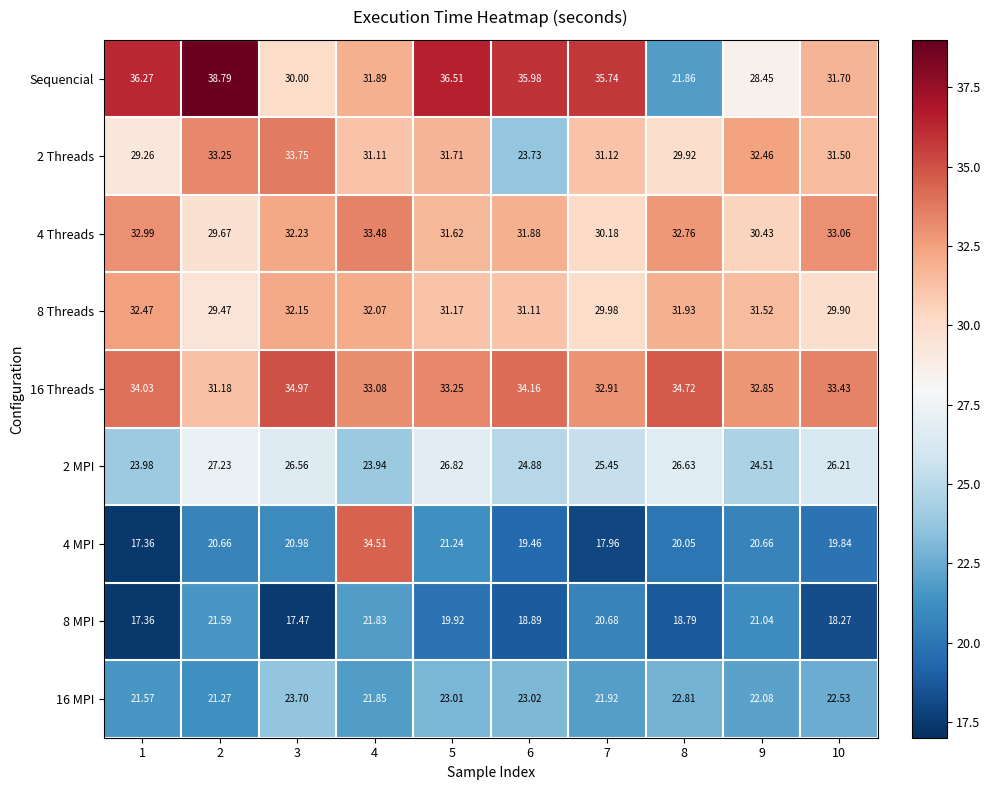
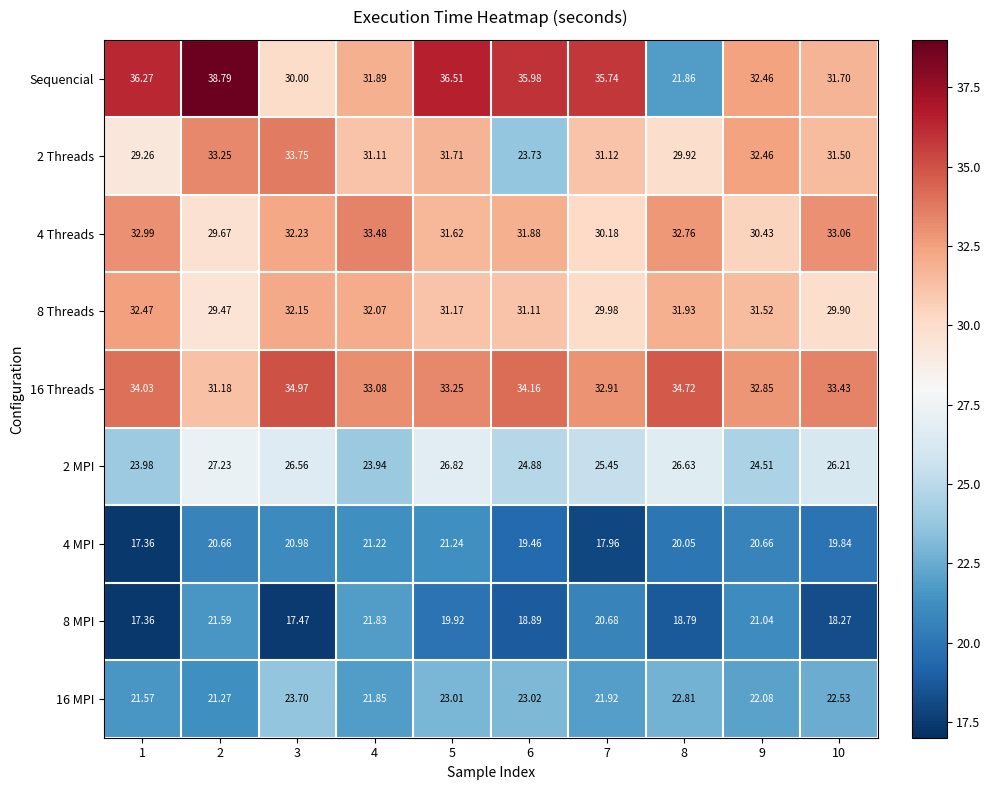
  {
    "Sequencial": {
      "1": 36.27,
      "2": 38.79,
      "3": 30.00,
      "4": 31.89,
      "5": 36.51,
      "6": 35.98,
      "7": 35.74,
      "8": 21.86,
-     "9": 28.45,
+     "9": 32.46,
      "10": 31.70
    },
    "2 Threads": {
      "1": 29.26,
      "2": 33.25,
      "3": 33.75,
      "4": 31.11,
      "5": 31.71,
      "6": 23.73,
      "7": 31.12,
      "8": 29.92,
      "9": 32.46,
      "10": 31.50
    },
    "4 Threads": {
      "1": 32.99,
      "2": 29.67,
      "3": 32.23,
      "4": 33.48,
      "5": 31.62,
      "6": 31.88,
      "7": 30.18,
      "8": 32.76,
      "9": 30.43,
      "10": 33.06
    },
    "8 Threads": {
      "1": 32.47,
      "2": 29.47,
      "3": 32.15,
      "4": 32.07,
      "5": 31.17,
      "6": 31.11,
      "7": 29.98,
      "8": 31.93,
      "9": 31.52,
      "10": 29.90
    },
    "16 Threads": {
      "1": 34.03,
      "2": 31.18,
      "3": 34.97,
      "4": 33.08,
      "5": 33.25,
      "6": 34.16,
      "7": 32.91,
      "8": 34.72,
      "9": 32.85,
      "10": 33.43
    },
    "2 MPI": {
      "1": 23.98,
      "2": 27.23,
      "3": 26.56,
      "4": 23.94,
      "5": 26.82,
      "6": 24.88,
      "7": 25.45,
      "8": 26.63,
      "9": 24.51,
      "10": 26.21
    },
    "4 MPI": {
      "1": 17.36,
      "2": 20.66,
      "3": 20.98,
-     "4": 34.51,
+     "4": 21.22,
      "5": 21.24,
      "6": 19.46,
      "7": 17.96,
      "8": 20.05,
      "9": 20.66,
      "10": 19.84
    },
    "8 MPI": {
      "1": 17.36,
      "2": 21.59,
      "3": 17.47,
      "4": 21.83,
      "5": 19.92,
      "6": 18.89,
      "7": 20.68,
      "8": 18.79,
      "9": 21.04,
      "10": 18.27
    },
    "16 MPI": {
      "1": 21.57,
      "2": 21.27,
      "3": 23.70,
      "4": 21.85,
      "5": 23.01,
      "6": 23.02,
      "7": 21.92,
      "8": 22.81,
      "9": 22.08,
      "10": 22.53
    }
  }
